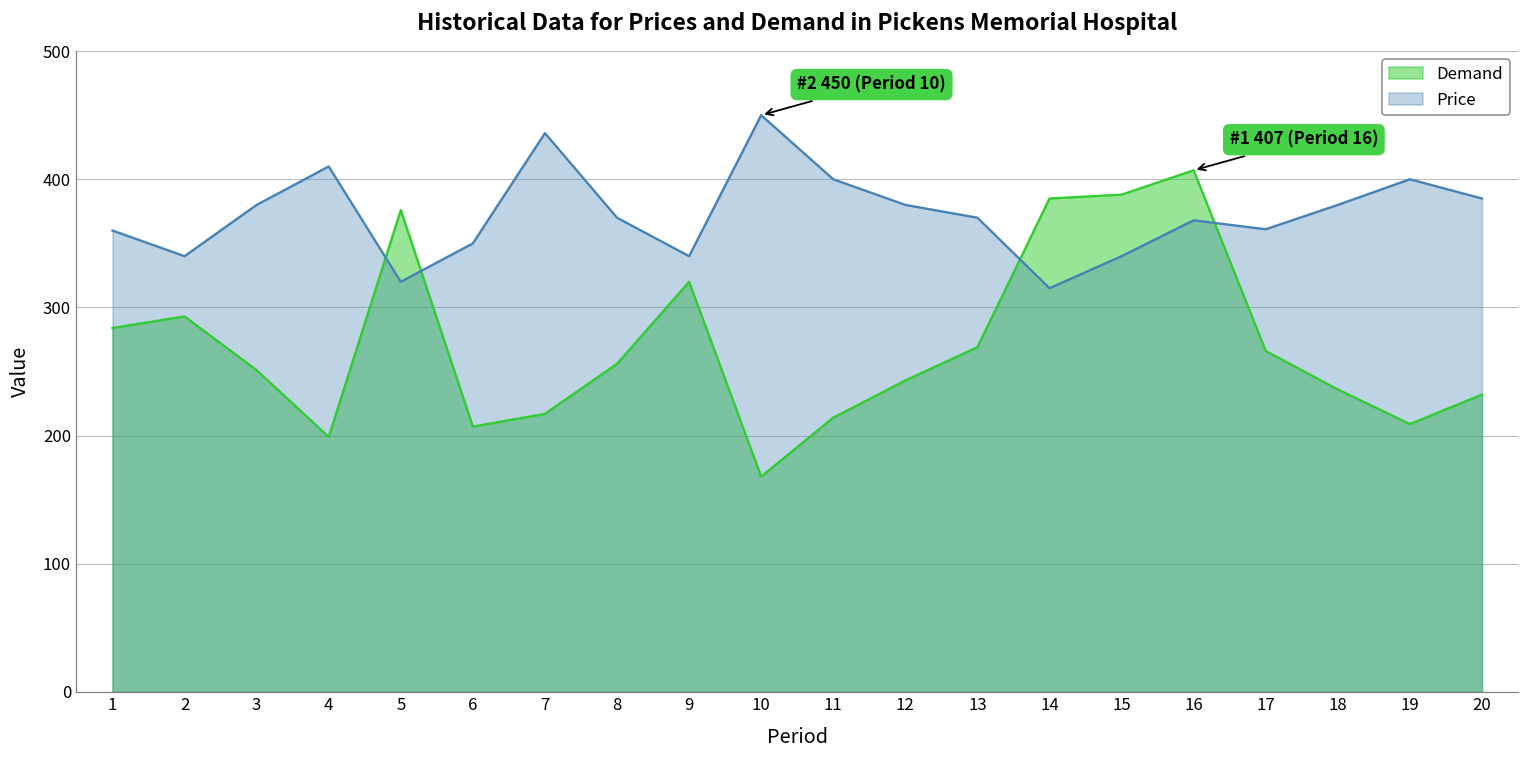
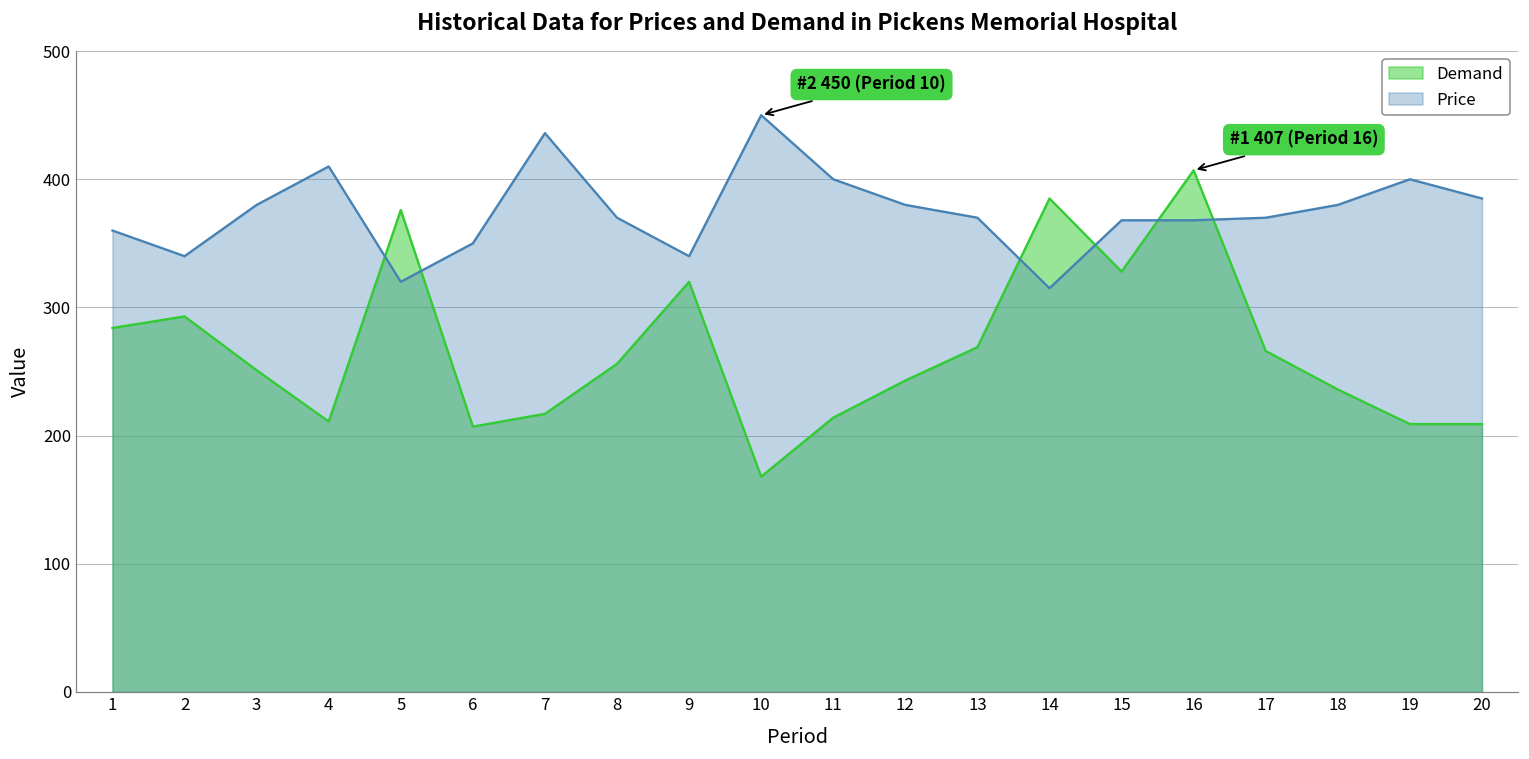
  {
    "Demand": {
      "1": 284,
      "2": 293,
      "3": 251,
-     "4": 199,
+     "4": 211,
      "5": 376,
      "6": 207,
      "7": 217,
      "8": 256,
      "9": 320,
      "10": 168,
      "11": 214,
      "12": 243,
      "13": 269,
      "14": 385,
-     "15": 388,
+     "15": 328,
      "17": 266,
      "18": 236,
      "19": 209,
-     "20": 232
+     "20": 209
    },
    "Price": {
      "1": 360,
      "2": 340,
      "3": 380,
      "4": 410,
      "5": 320,
      "6": 350,
      "7": 436,
      "8": 370,
      "9": 340,
      "11": 400,
      "12": 380,
      "13": 370,
      "14": 315,
-     "15": 340,
+     "15": 368,
      "16": 368,
-     "17": 361,
+     "17": 370,
      "18": 380,
      "19": 400,
      "20": 385
    }
  }
